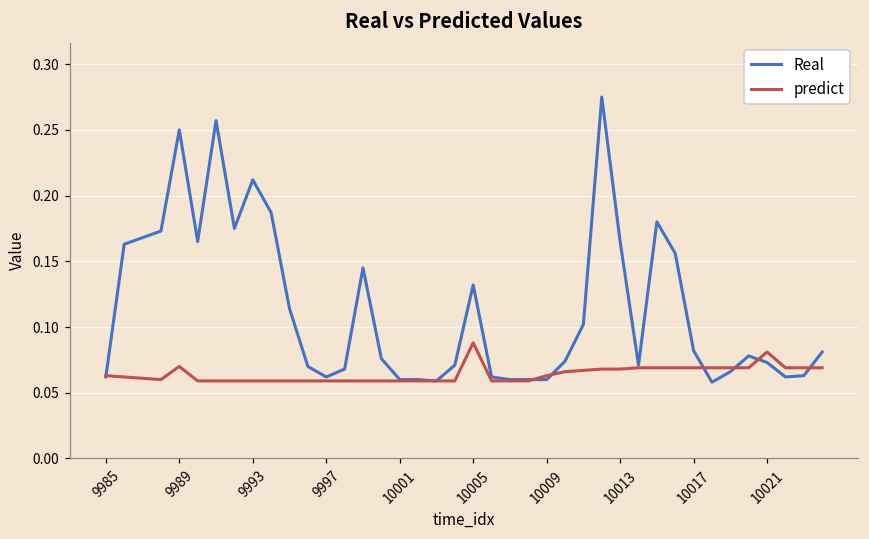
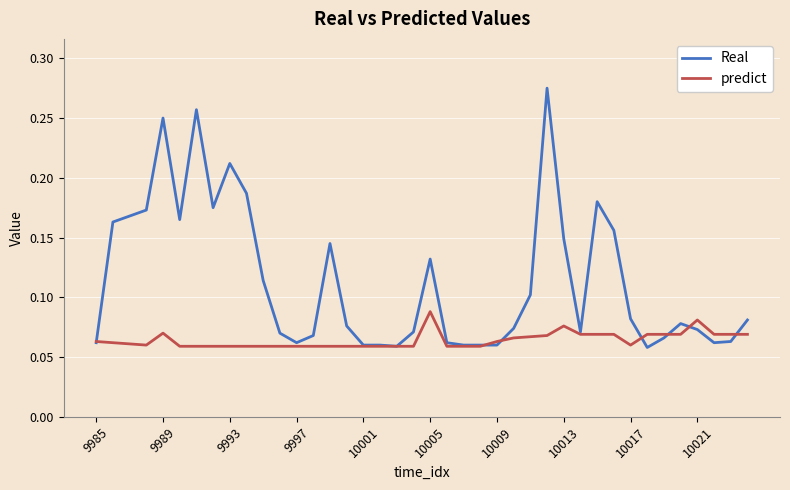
  {
    "Real": {
      "9989": 0.250,
      "9993": 0.212,
      "9997": 0.062,
      "10005": 0.132,
      "10009": 0.060,
-     "10013": 0.165,
+     "10013": 0.149,
      "10017": 0.082,
      "10021": 0.073
    },
    "predict": {
      "9989": 0.070,
      "9993": 0.059,
      "9997": 0.059,
      "10005": 0.088,
      "10009": 0.063,
-     "10013": 0.068,
-     "10017": 0.069,
+     "10013": 0.076,
+     "10017": 0.060,
      "10021": 0.081
    }
  }
